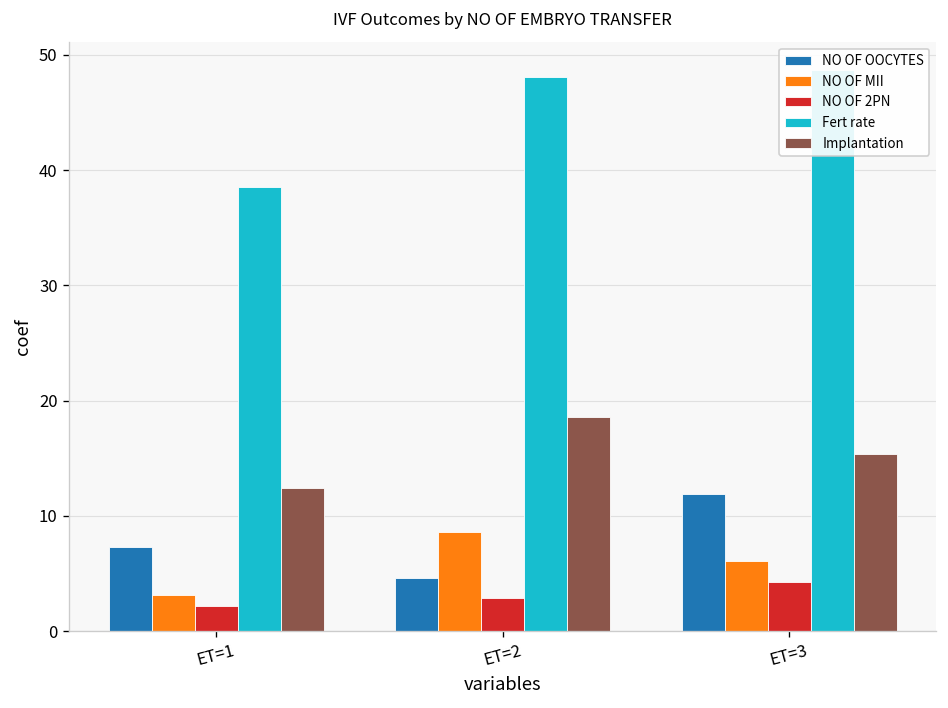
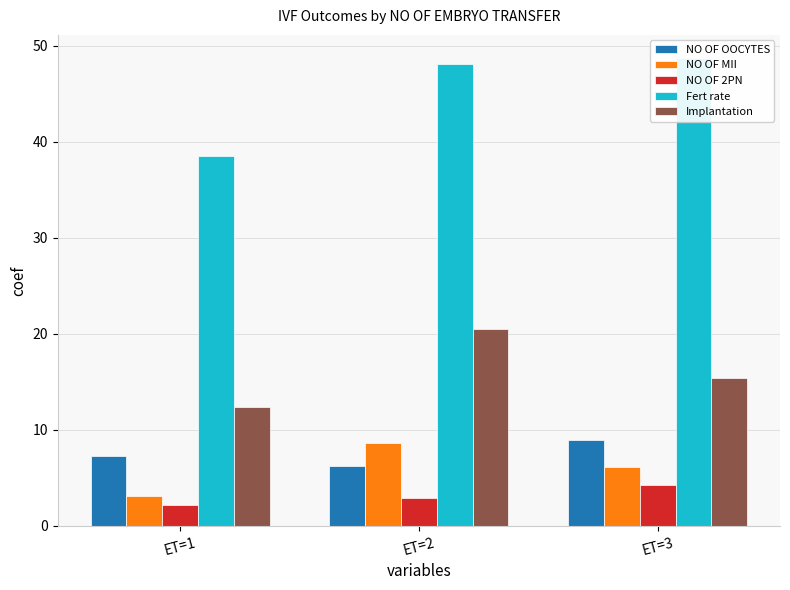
  {
    "NO OF OOCYTES": {
      "ET=1": 7,
-     "ET=2": 5,
-     "ET=3": 12
+     "ET=2": 6,
+     "ET=3": 9
    },
    "NO OF MII": {
      "ET=1": 3,
      "ET=2": 9,
      "ET=3": 6
    },
    "NO OF 2PN": {
      "ET=1": 2,
      "ET=2": 3,
      "ET=3": 4
    },
    "Fert rate": {
      "ET=1": 39,
      "ET=2": 48
    },
    "Implantation": {
      "ET=1": 12,
-     "ET=2": 19,
+     "ET=2": 21,
      "ET=3": 15
    }
  }
